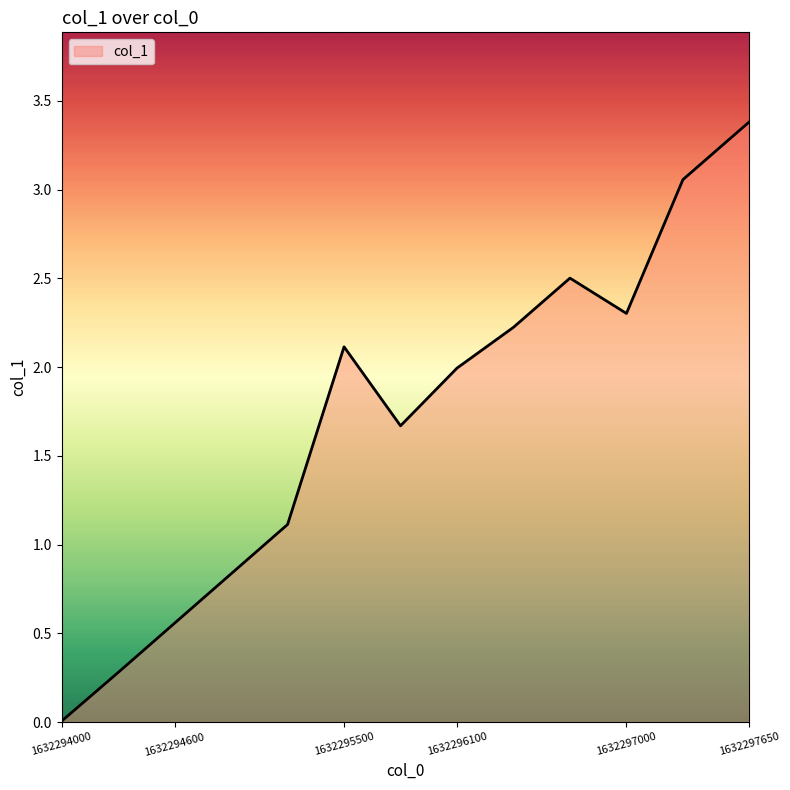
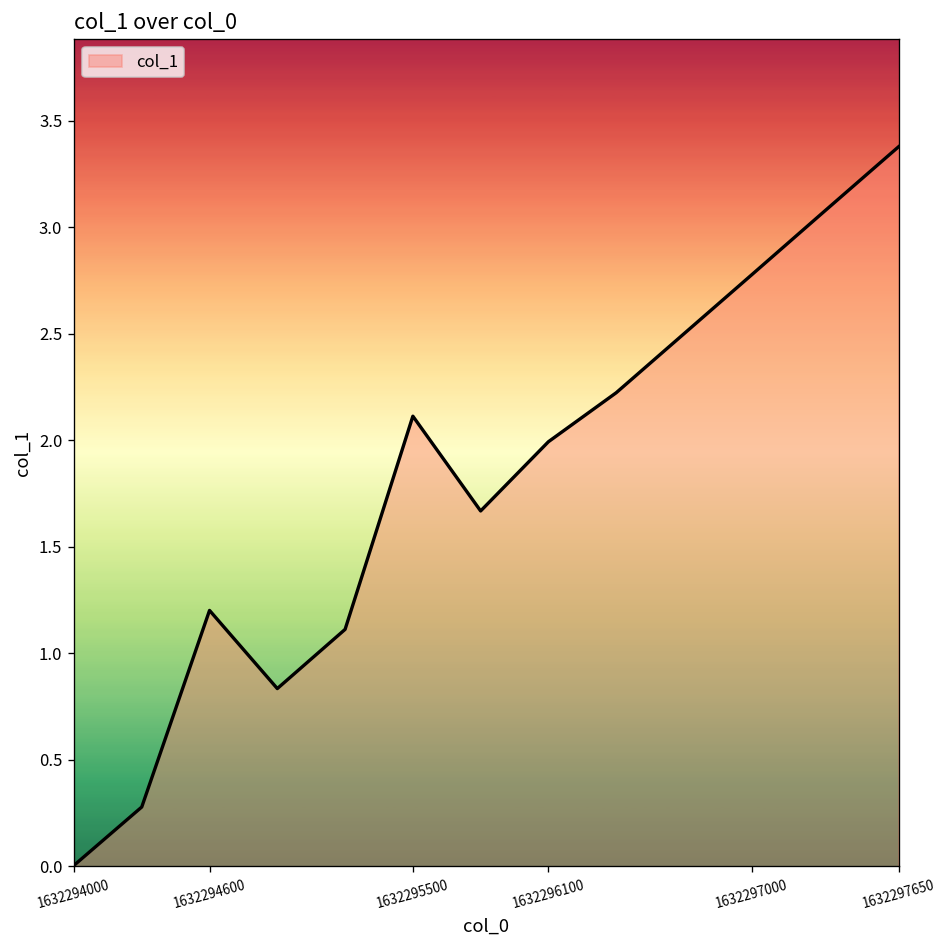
  {
    "1632294000": 0.01,
-   "1632294600": 0.56,
+   "1632294600": 1.20,
    "1632295500": 2.11,
    "1632296100": 1.99,
-   "1632297000": 2.30,
+   "1632297000": 2.78,
    "1632297650": 3.38
  }
